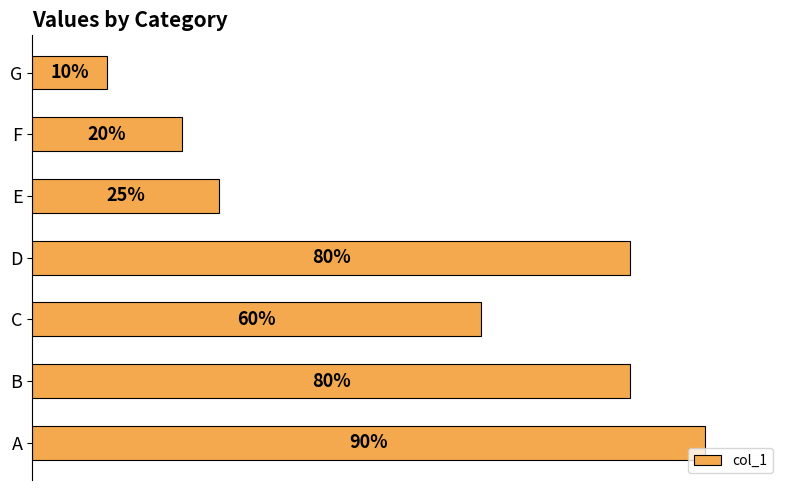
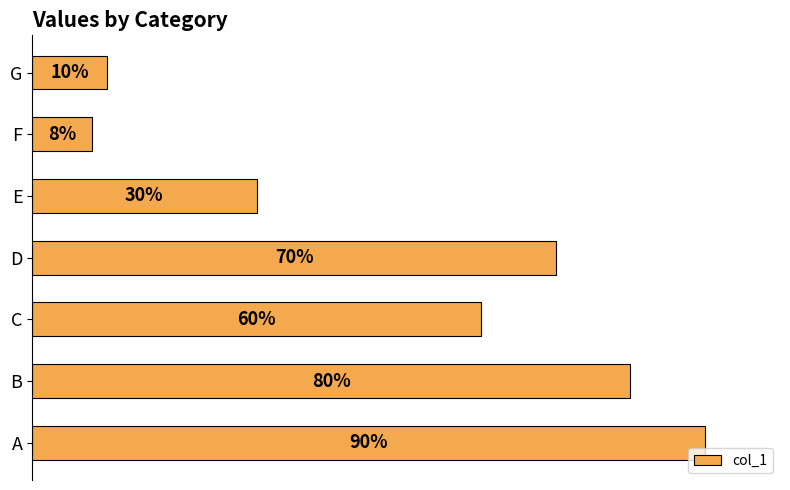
  {
    "G": "10%",
-   "F": "20%",
-   "E": "25%",
-   "D": "80%",
+   "F": "8%",
+   "E": "30%",
+   "D": "70%",
    "C": "60%",
    "B": "80%",
    "A": "90%"
  }
